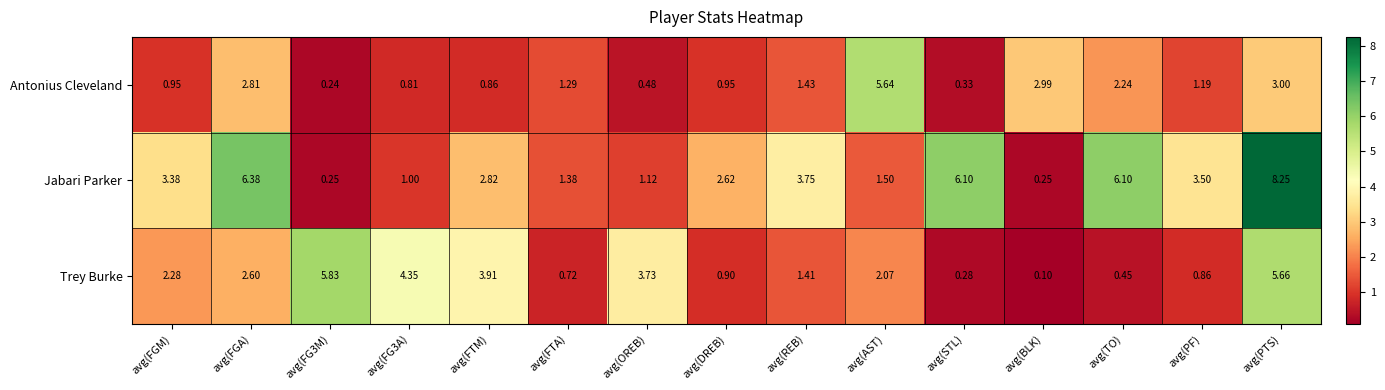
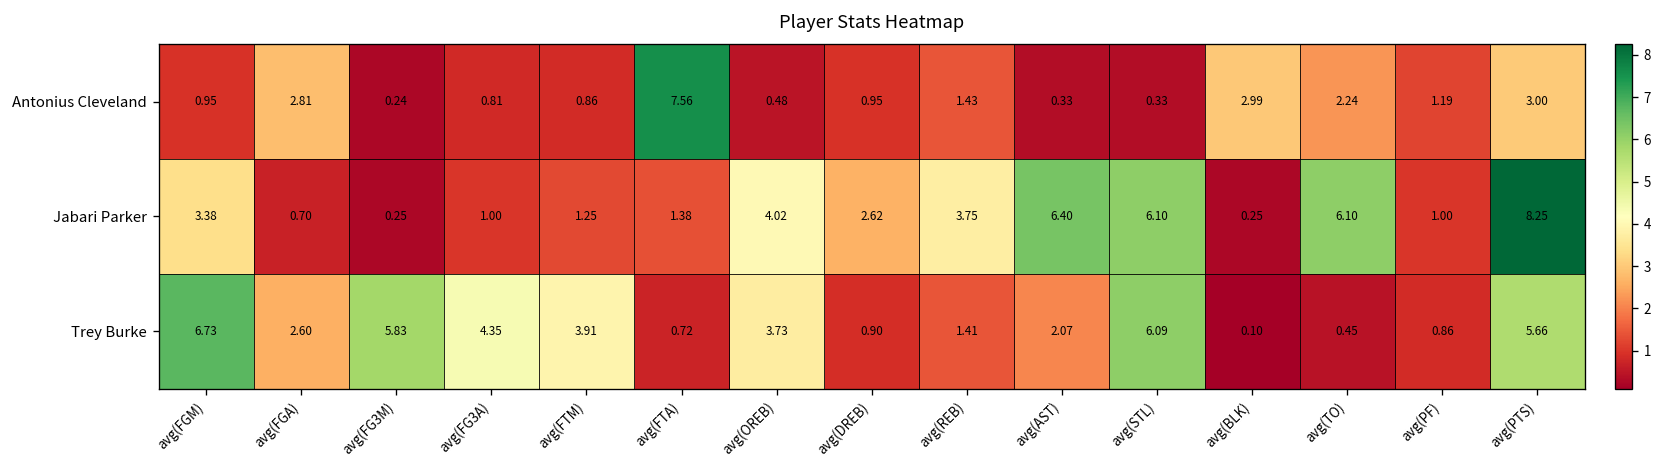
  {
    "Antonius Cleveland": {
      "avg(FGM)": 0.95,
      "avg(FGA)": 2.81,
      "avg(FG3M)": 0.24,
      "avg(FG3A)": 0.81,
      "avg(FTM)": 0.86,
-     "avg(FTA)": 1.29,
+     "avg(FTA)": 7.56,
      "avg(OREB)": 0.48,
      "avg(DREB)": 0.95,
      "avg(REB)": 1.43,
-     "avg(AST)": 5.64,
+     "avg(AST)": 0.33,
      "avg(STL)": 0.33,
      "avg(BLK)": 2.99,
      "avg(TO)": 2.24,
      "avg(PF)": 1.19,
      "avg(PTS)": 3.00
    },
    "Jabari Parker": {
      "avg(FGM)": 3.38,
-     "avg(FGA)": 6.38,
+     "avg(FGA)": 0.70,
      "avg(FG3M)": 0.25,
      "avg(FG3A)": 1.00,
-     "avg(FTM)": 2.82,
+     "avg(FTM)": 1.25,
      "avg(FTA)": 1.38,
-     "avg(OREB)": 1.12,
+     "avg(OREB)": 4.02,
      "avg(DREB)": 2.62,
      "avg(REB)": 3.75,
-     "avg(AST)": 1.50,
+     "avg(AST)": 6.40,
      "avg(STL)": 6.10,
      "avg(BLK)": 0.25,
      "avg(TO)": 6.10,
-     "avg(PF)": 3.50,
+     "avg(PF)": 1.00,
      "avg(PTS)": 8.25
    },
    "Trey Burke": {
-     "avg(FGM)": 2.28,
+     "avg(FGM)": 6.73,
      "avg(FGA)": 2.60,
      "avg(FG3M)": 5.83,
      "avg(FG3A)": 4.35,
      "avg(FTM)": 3.91,
      "avg(FTA)": 0.72,
      "avg(OREB)": 3.73,
      "avg(DREB)": 0.90,
      "avg(REB)": 1.41,
      "avg(AST)": 2.07,
-     "avg(STL)": 0.28,
+     "avg(STL)": 6.09,
      "avg(BLK)": 0.10,
      "avg(TO)": 0.45,
      "avg(PF)": 0.86,
      "avg(PTS)": 5.66
    }
  }
